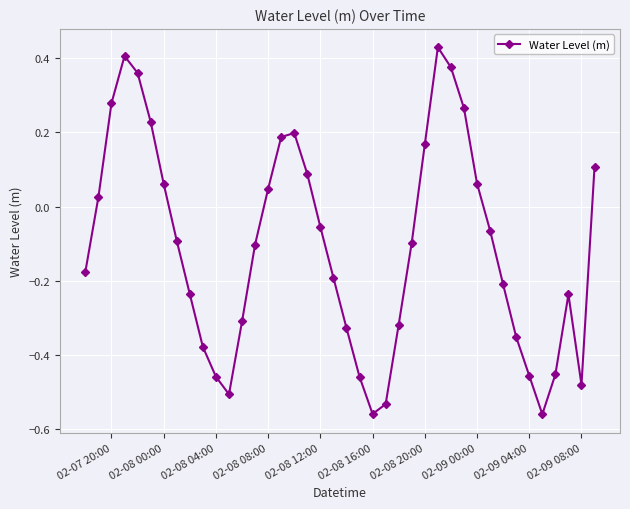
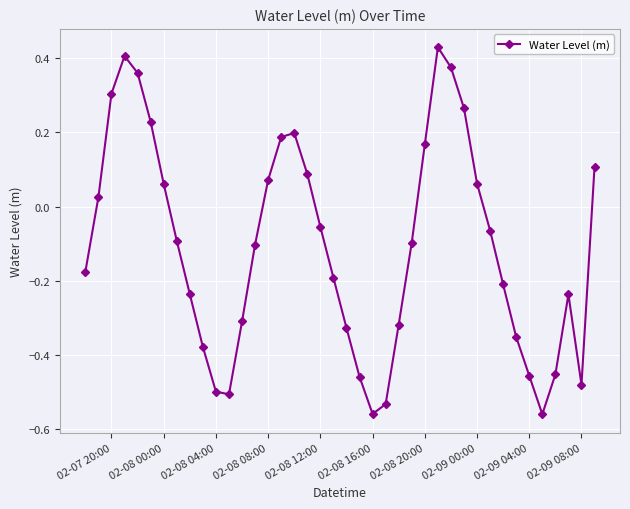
  {
-   "02-07 20:00": 0.28,
+   "02-07 20:00": 0.30,
    "02-08 00:00": 0.06,
-   "02-08 04:00": -0.46,
-   "02-08 08:00": 0.05,
+   "02-08 04:00": -0.50,
+   "02-08 08:00": 0.07,
    "02-08 12:00": -0.05,
    "02-08 16:00": -0.56,
    "02-08 20:00": 0.17,
    "02-09 00:00": 0.06,
    "02-09 04:00": -0.46,
    "02-09 08:00": -0.48
  }
